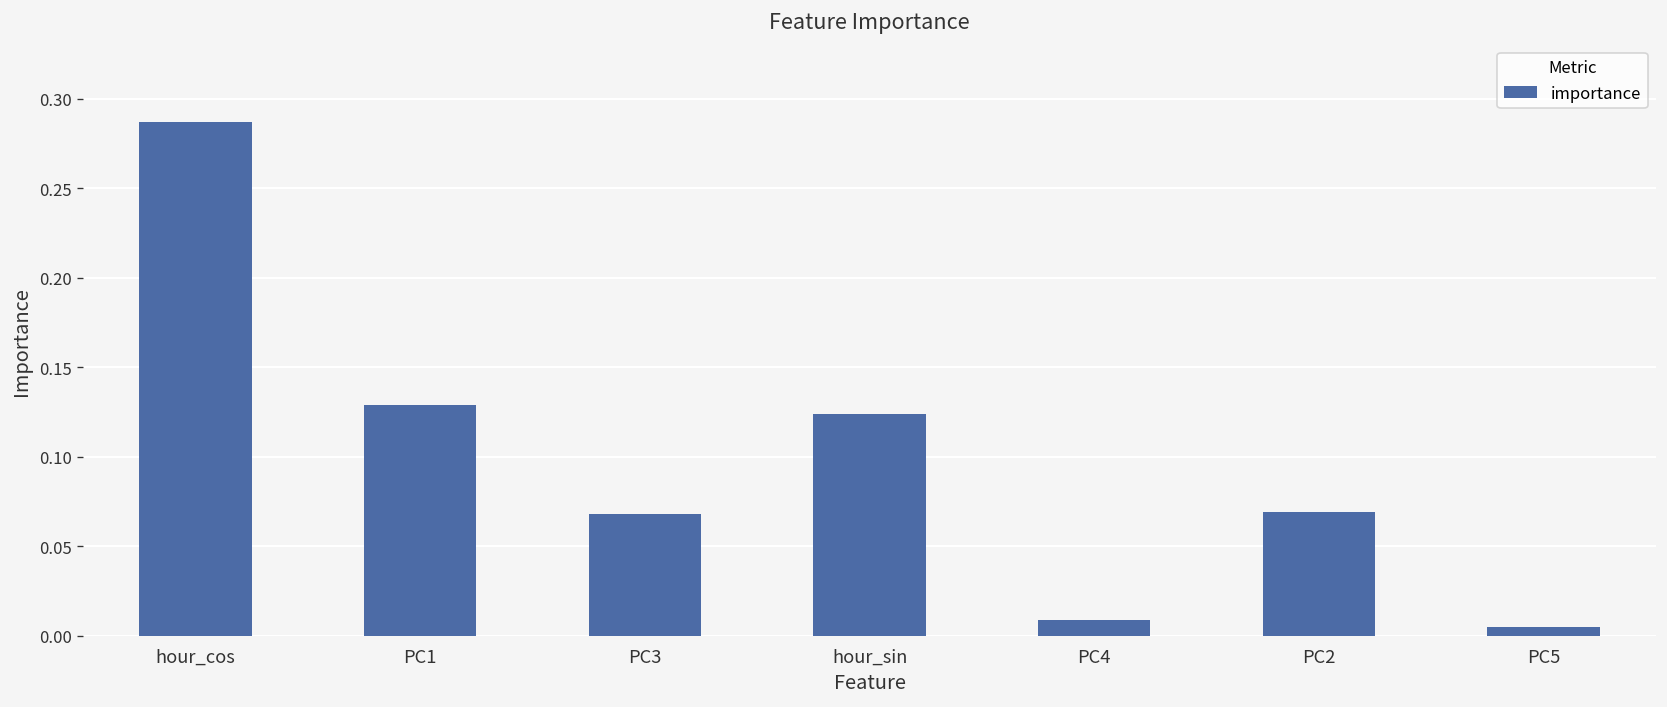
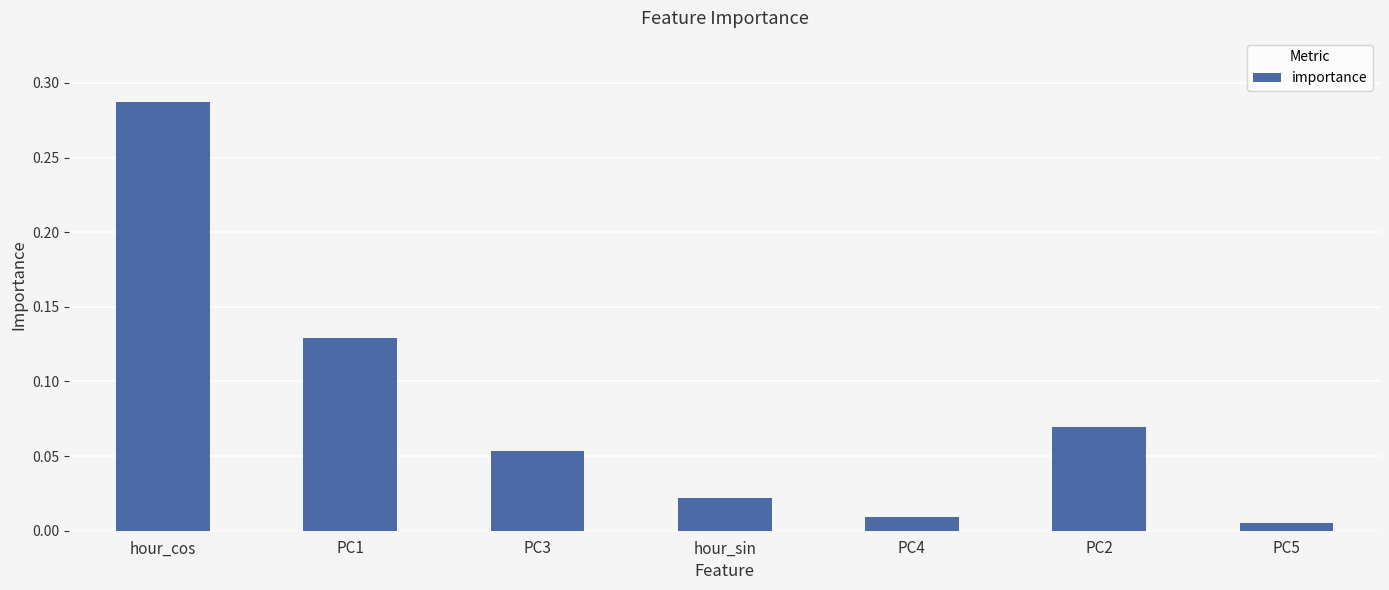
  {
    "hour_cos": 0.287,
    "PC1": 0.129,
-   "PC3": 0.068,
-   "hour_sin": 0.124,
+   "PC3": 0.053,
+   "hour_sin": 0.022,
    "PC4": 0.009,
    "PC2": 0.069,
    "PC5": 0.005
  }
